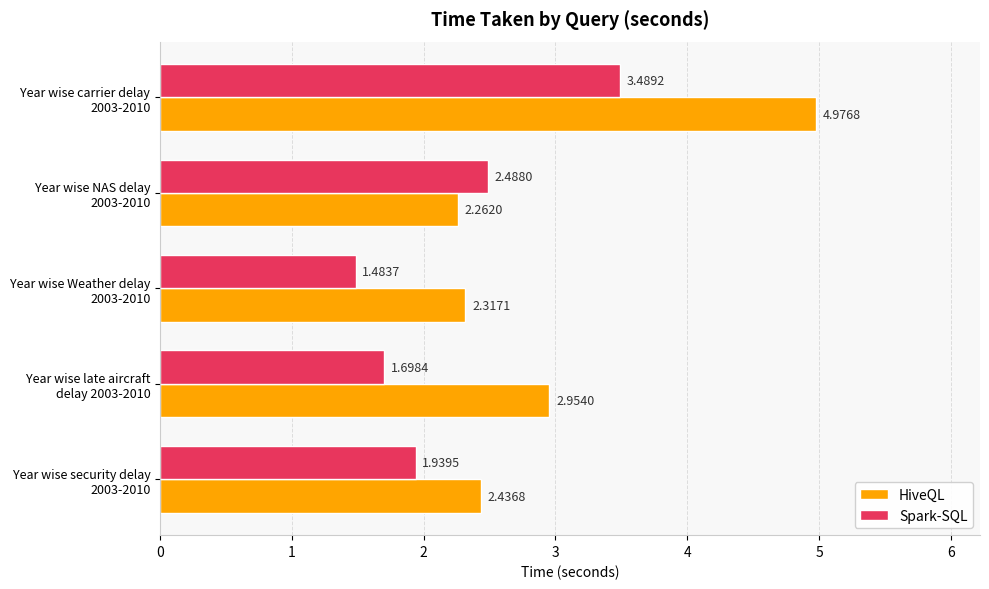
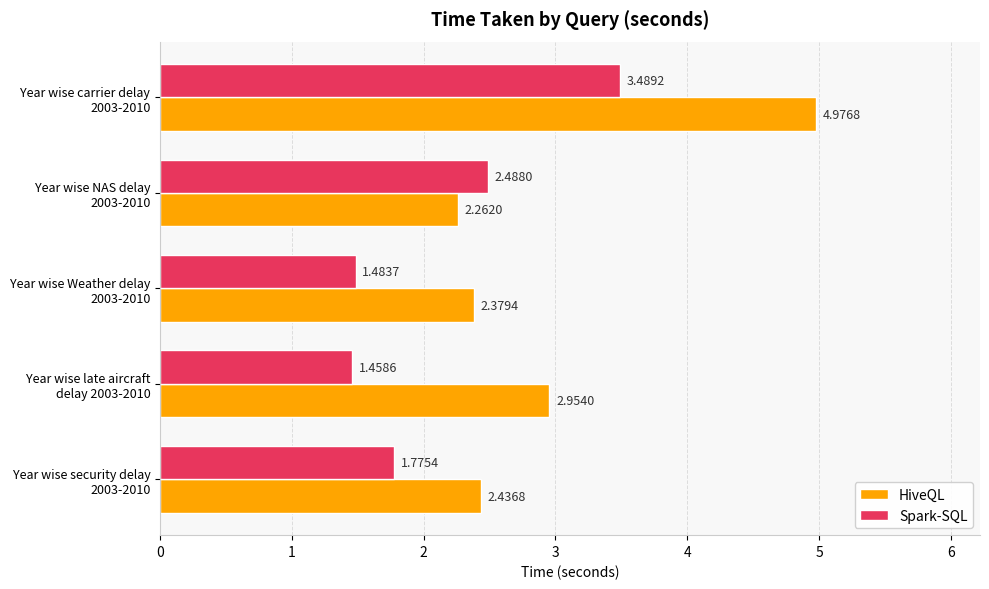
  {
    "HiveQL": {
      "Year wise carrier delay 2003-2010": 4.9768,
      "Year wise NAS delay 2003-2010": 2.2620,
-     "Year wise Weather delay 2003-2010": 2.3171,
+     "Year wise Weather delay 2003-2010": 2.3794,
      "Year wise late aircraft delay 2003-2010": 2.9540,
      "Year wise security delay 2003-2010": 2.4368
    },
    "Spark-SQL": {
      "Year wise carrier delay 2003-2010": 3.4892,
      "Year wise NAS delay 2003-2010": 2.4880,
      "Year wise Weather delay 2003-2010": 1.4837,
-     "Year wise late aircraft delay 2003-2010": 1.6984,
-     "Year wise security delay 2003-2010": 1.9395
+     "Year wise late aircraft delay 2003-2010": 1.4586,
+     "Year wise security delay 2003-2010": 1.7754
    }
  }
